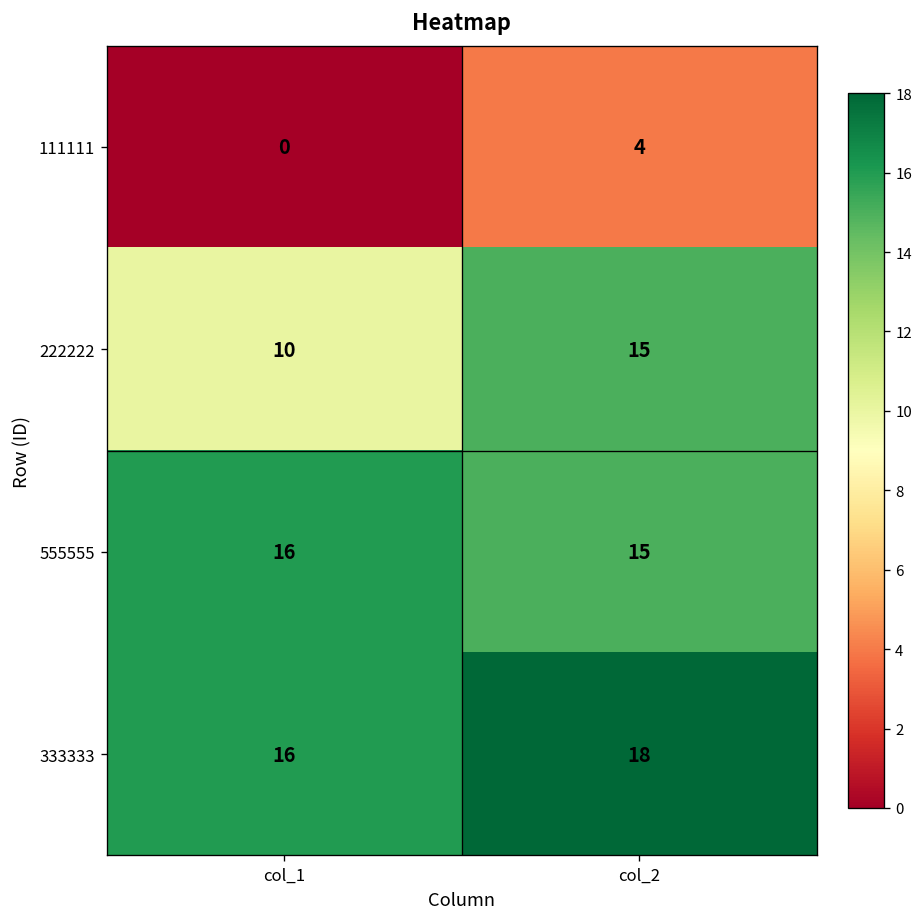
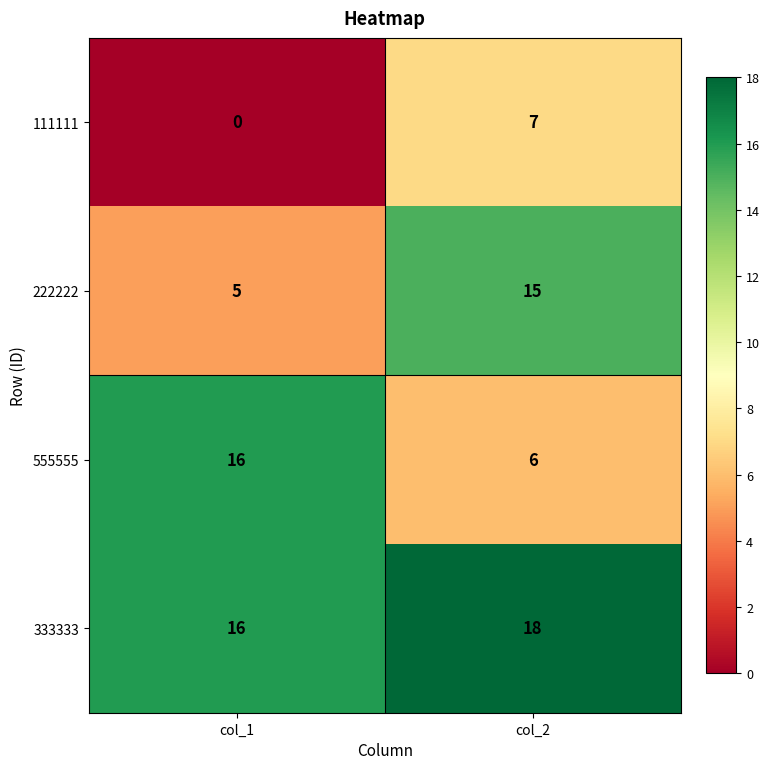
  {
    "111111": {
      "col_1": 0,
-     "col_2": 4
+     "col_2": 7
    },
    "222222": {
-     "col_1": 10,
+     "col_1": 5,
      "col_2": 15
    },
    "555555": {
      "col_1": 16,
-     "col_2": 15
+     "col_2": 6
    },
    "333333": {
      "col_1": 16,
      "col_2": 18
    }
  }
